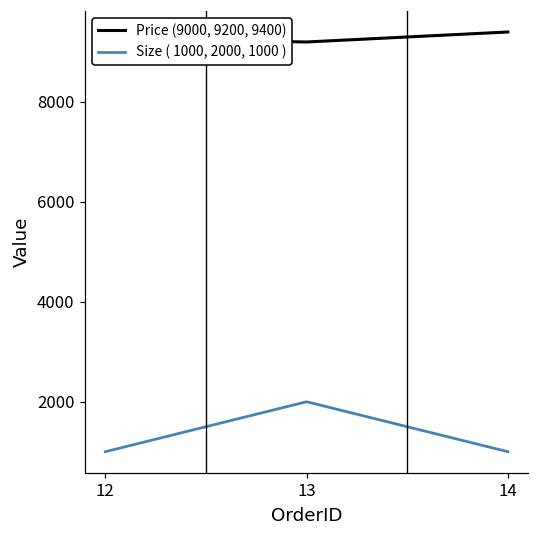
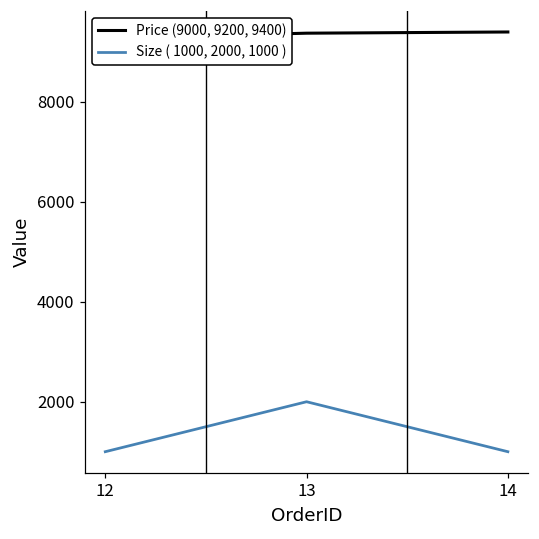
  {
    "Price (9000, 9200, 9400)": {
-     "13": 9200,
+     "13": 9400,
      "14": 9400
    },
    "Size ( 1000, 2000, 1000 )": {
      "12": 1000,
      "13": 2000,
      "14": 1000
    }
  }
